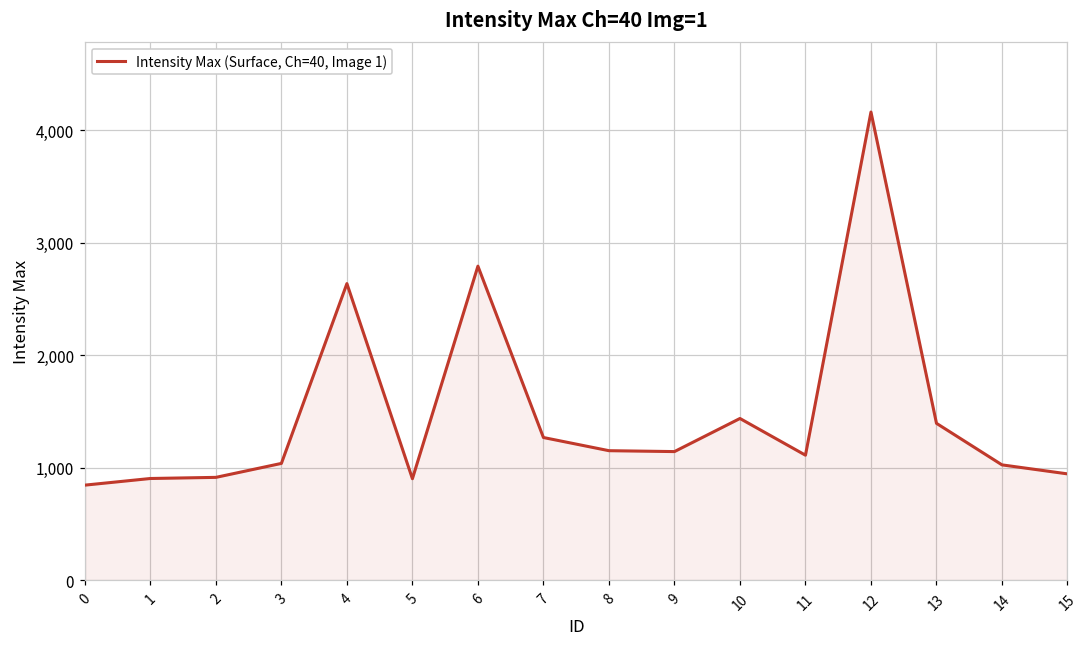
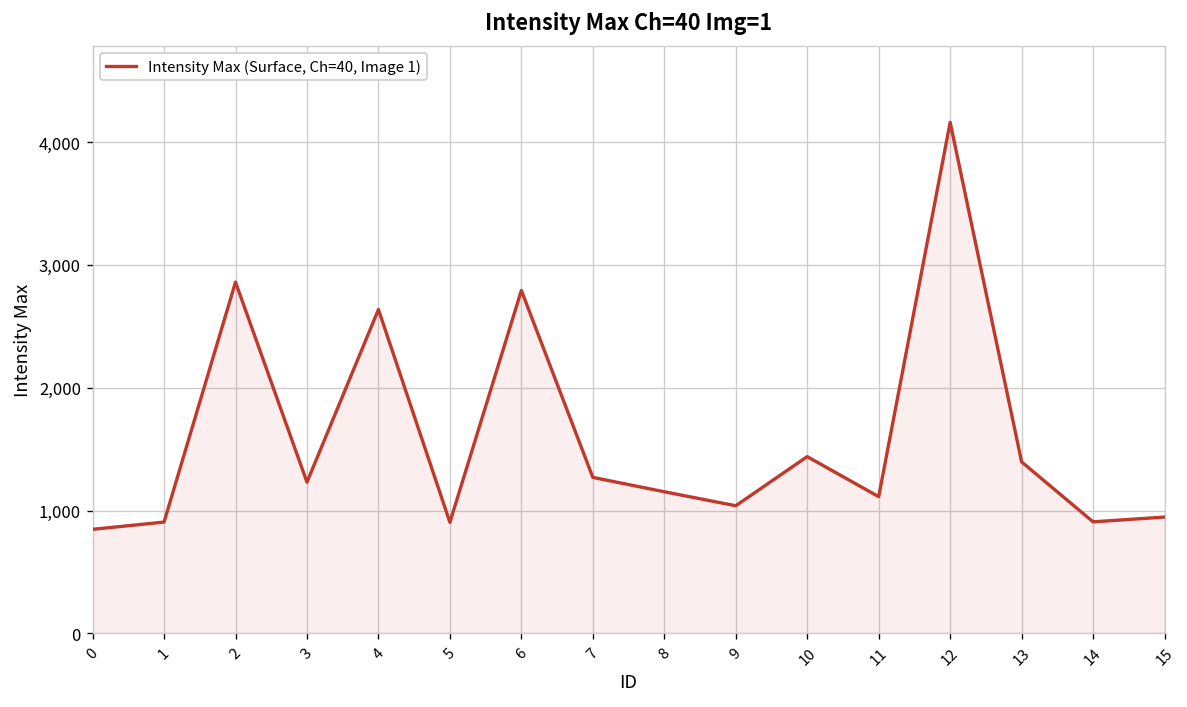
  {
    "0": "850",
    "1": "910",
-   "2": "920",
-   "3": "1,040",
+   "2": "2,860",
+   "3": "1,230",
    "4": "2,640",
    "5": "900",
    "6": "2,790",
    "7": "1,270",
    "8": "1,150",
-   "9": "1,150",
+   "9": "1,040",
    "10": "1,440",
    "11": "1,110",
    "12": "4,160",
    "13": "1,400",
-   "14": "1,030",
+   "14": "910",
    "15": "950"
  }
